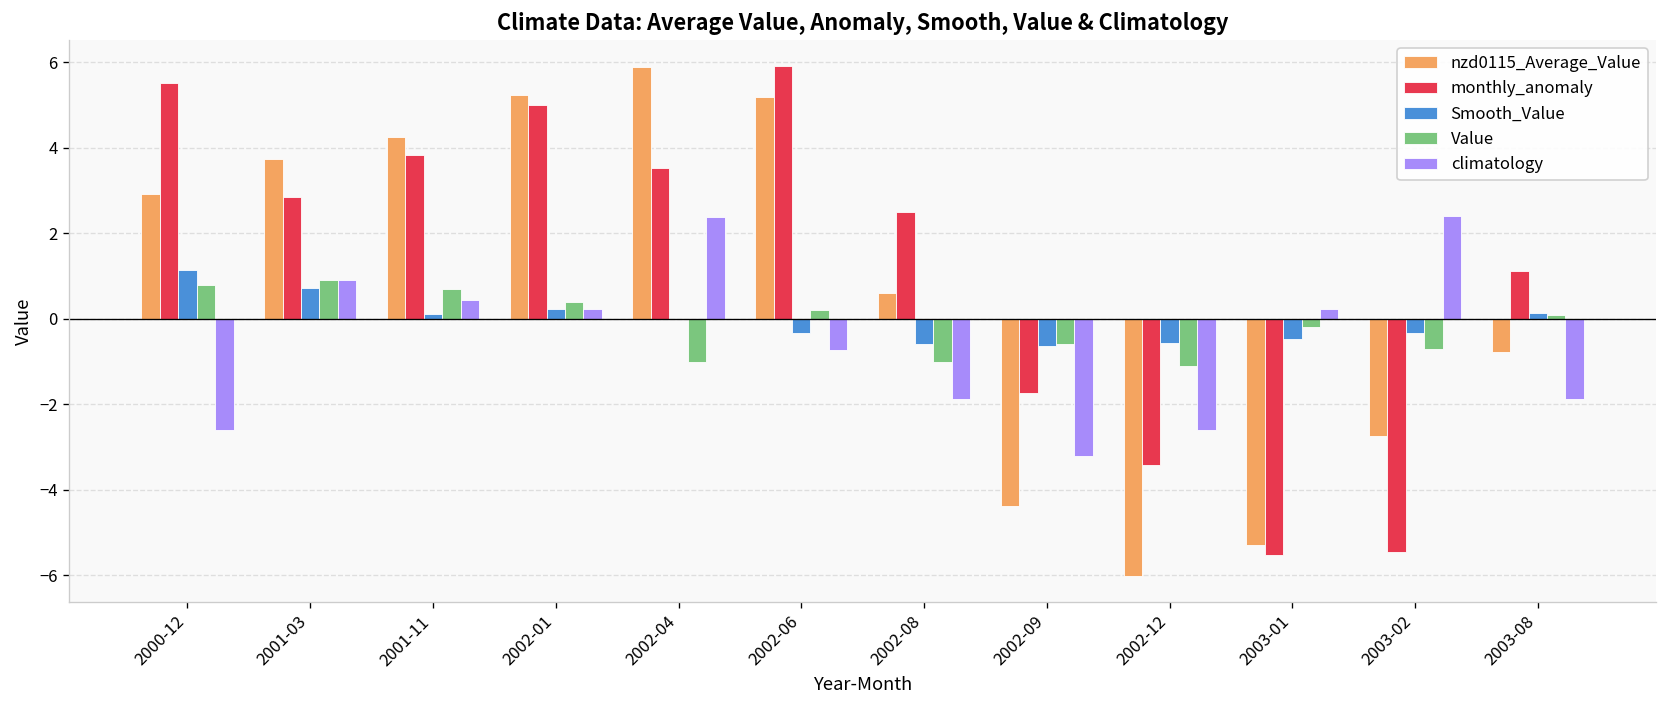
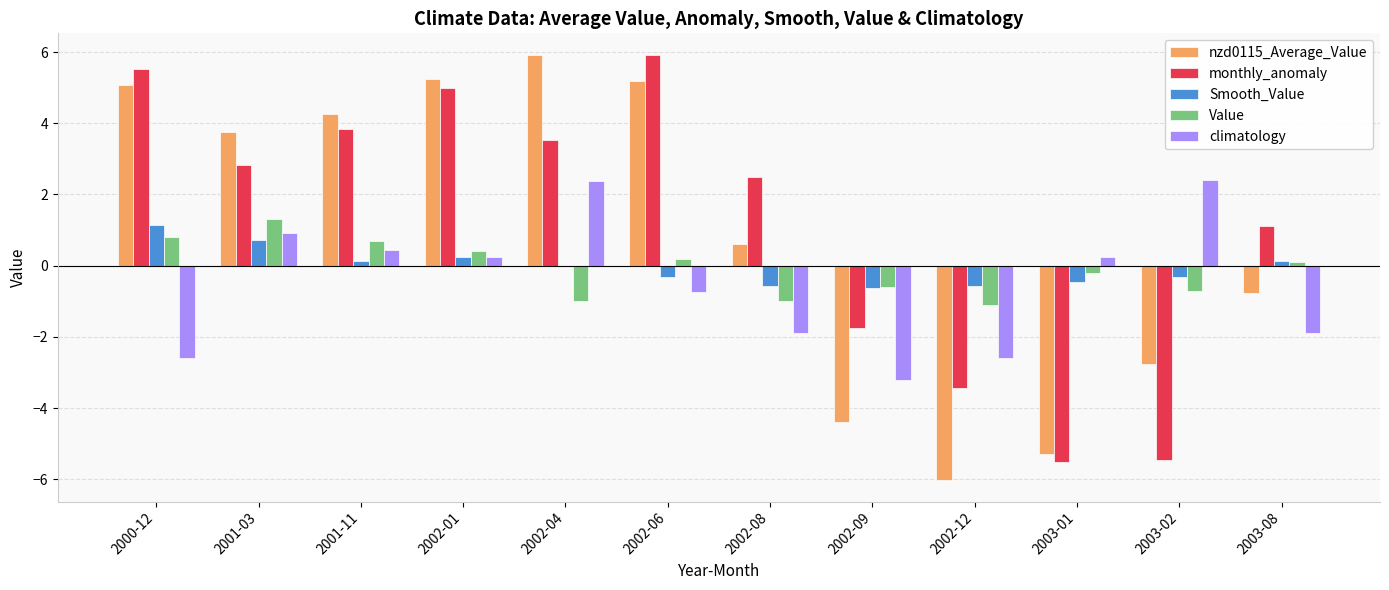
  {
    "nzd0115_Average_Value": {
-     "2000-12": 2.9,
+     "2000-12": 5.1,
      "2001-03": 3.7,
      "2001-11": 4.3,
      "2002-01": 5.2,
      "2002-04": 5.9,
      "2002-06": 5.2,
      "2002-08": 0.6,
      "2002-09": -4.4,
      "2002-12": -6.0,
      "2003-01": -5.3,
      "2003-02": -2.7,
      "2003-08": -0.8
    },
    "monthly_anomaly": {
      "2000-12": 5.5,
      "2001-03": 2.8,
      "2001-11": 3.8,
      "2002-01": 5.0,
      "2002-04": 3.5,
      "2002-06": 5.9,
      "2002-08": 2.5,
      "2002-09": -1.7,
      "2002-12": -3.4,
      "2003-01": -5.5,
      "2003-02": -5.4,
      "2003-08": 1.1
    },
    "Smooth_Value": {
      "2000-12": 1.2,
      "2001-03": 0.7,
      "2001-11": 0.1,
      "2002-01": 0.2,
      "2002-06": -0.3,
      "2002-08": -0.6,
      "2002-09": -0.6,
      "2002-12": -0.6,
      "2003-01": -0.5,
      "2003-02": -0.3,
      "2003-08": 0.1
    },
    "Value": {
      "2000-12": 0.8,
-     "2001-03": 0.9,
+     "2001-03": 1.3,
      "2001-11": 0.7,
      "2002-01": 0.4,
      "2002-04": -1.0,
      "2002-06": 0.2,
      "2002-08": -1.0,
      "2002-09": -0.6,
      "2002-12": -1.1,
      "2003-01": -0.2,
      "2003-02": -0.7,
      "2003-08": 0.1
    },
    "climatology": {
      "2000-12": -2.6,
      "2001-03": 0.9,
      "2001-11": 0.4,
      "2002-01": 0.2,
      "2002-04": 2.4,
      "2002-06": -0.7,
      "2002-08": -1.9,
      "2002-09": -3.2,
      "2002-12": -2.6,
      "2003-01": 0.2,
      "2003-02": 2.4,
      "2003-08": -1.9
    }
  }
